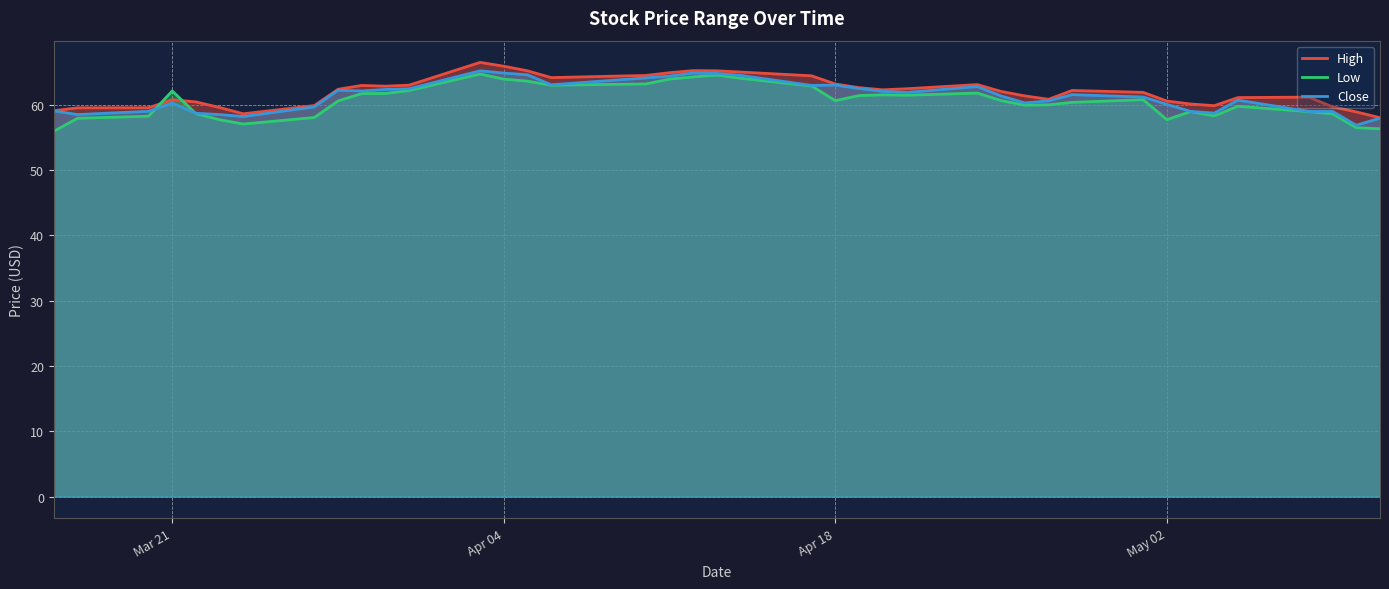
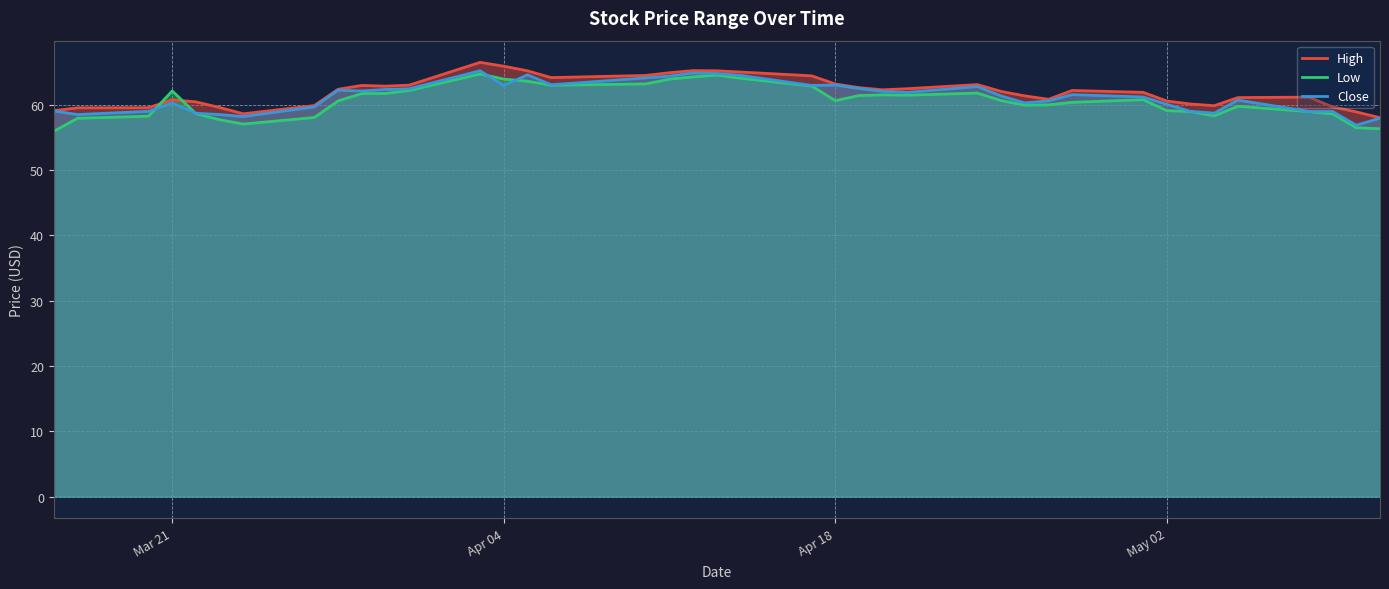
  {
    "High": {
      "Mar 21": 61,
      "Apr 04": 66,
      "May 02": 61
    },
    "Low": {
      "Mar 21": 62,
      "Apr 04": 64,
      "Apr 18": 61,
-     "May 02": 58
+     "May 02": 59
    },
    "Close": {
      "Mar 21": 60,
-     "Apr 04": 65,
+     "Apr 04": 63,
      "May 02": 60
    }
  }
